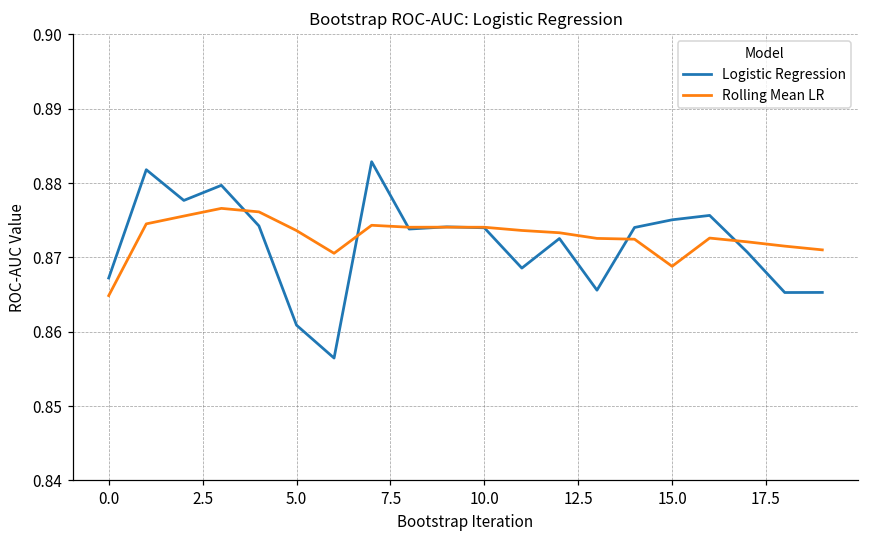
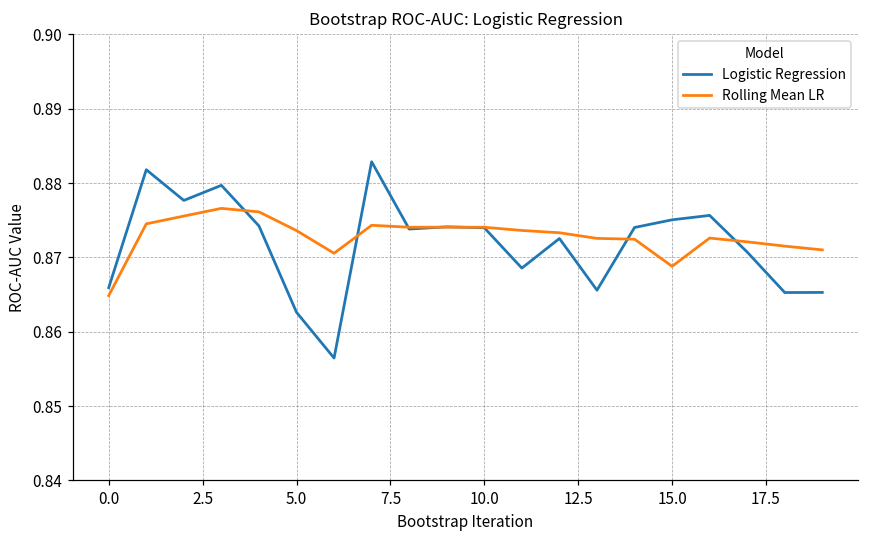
  {
    "Logistic Regression": {
-     "0.0": 0.867,
-     "5.0": 0.861,
+     "0.0": 0.866,
+     "5.0": 0.863,
      "15.0": 0.875
    },
    "Rolling Mean LR": {
      "0.0": 0.865,
      "5.0": 0.874,
      "15.0": 0.869
    }
  }
